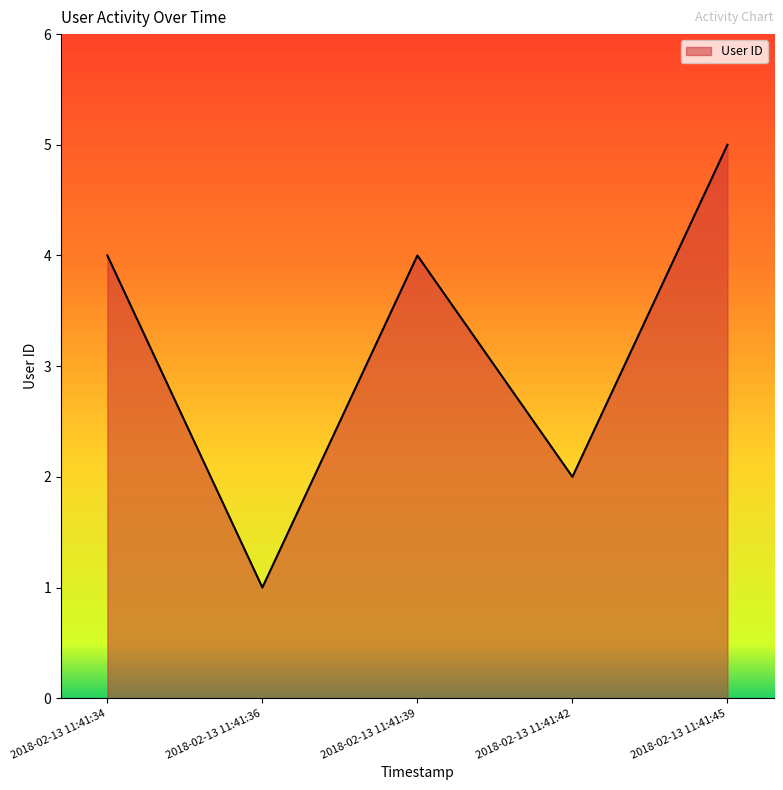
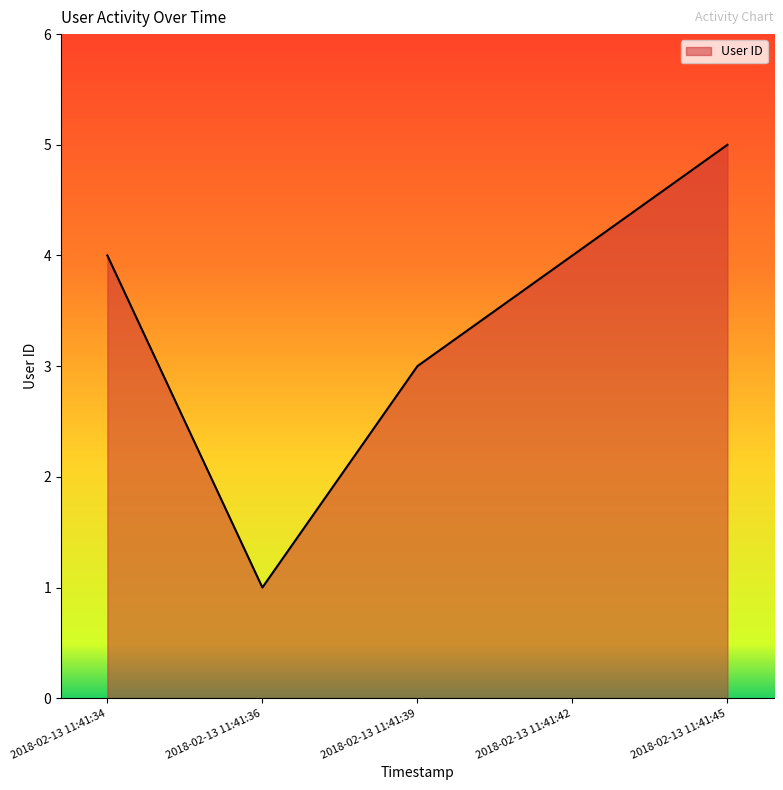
  {
    "2018-02-13 11:41:34": 4,
    "2018-02-13 11:41:36": 1,
-   "2018-02-13 11:41:39": 4,
-   "2018-02-13 11:41:42": 2,
+   "2018-02-13 11:41:39": 3,
+   "2018-02-13 11:41:42": 4,
    "2018-02-13 11:41:45": 5
  }
